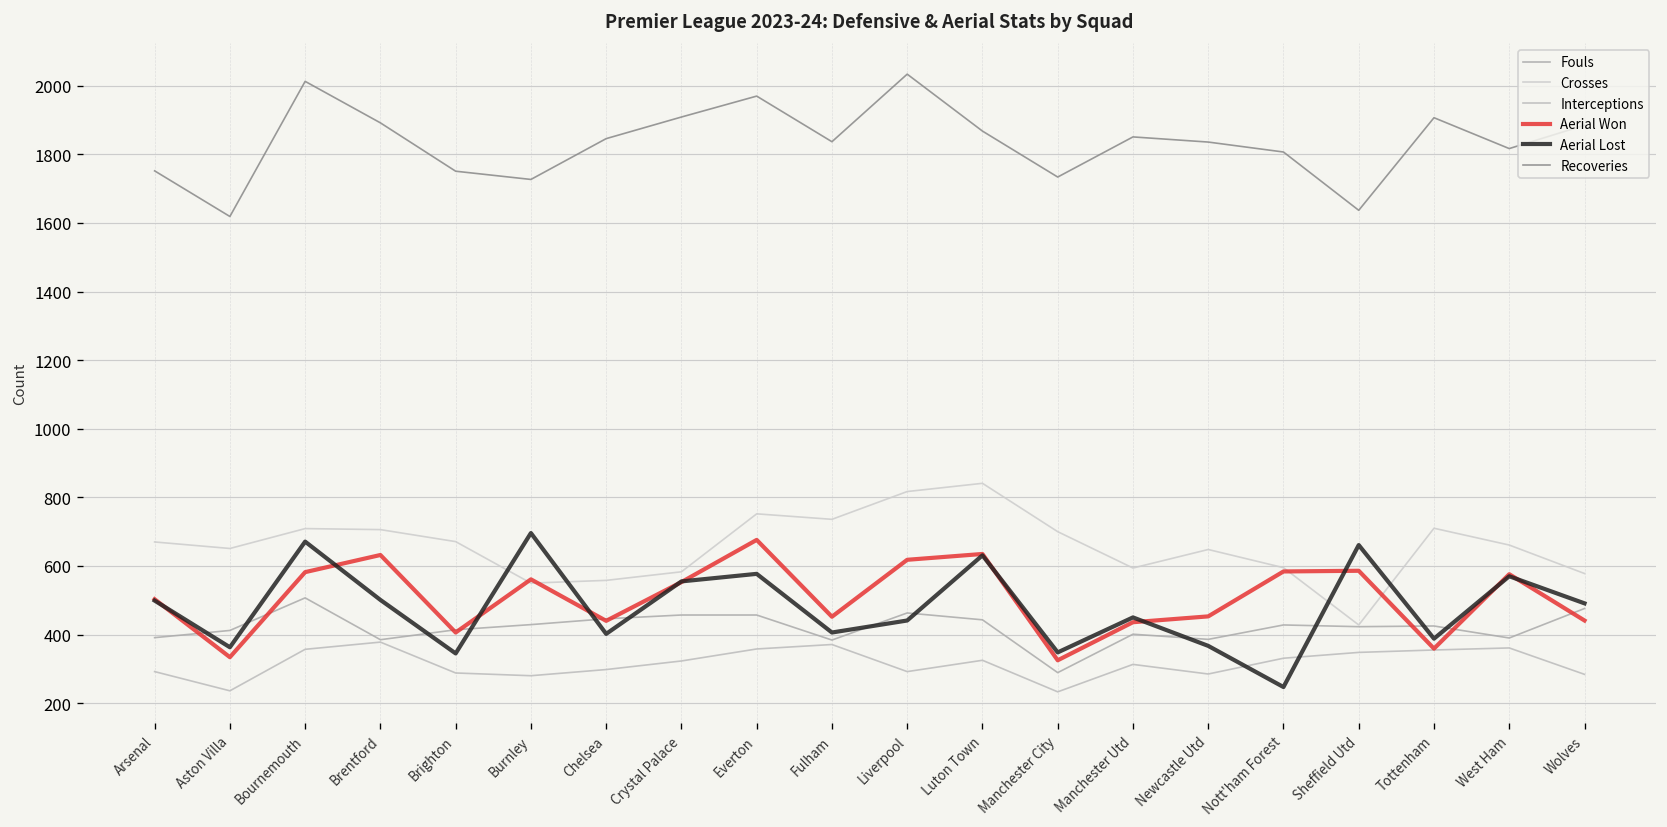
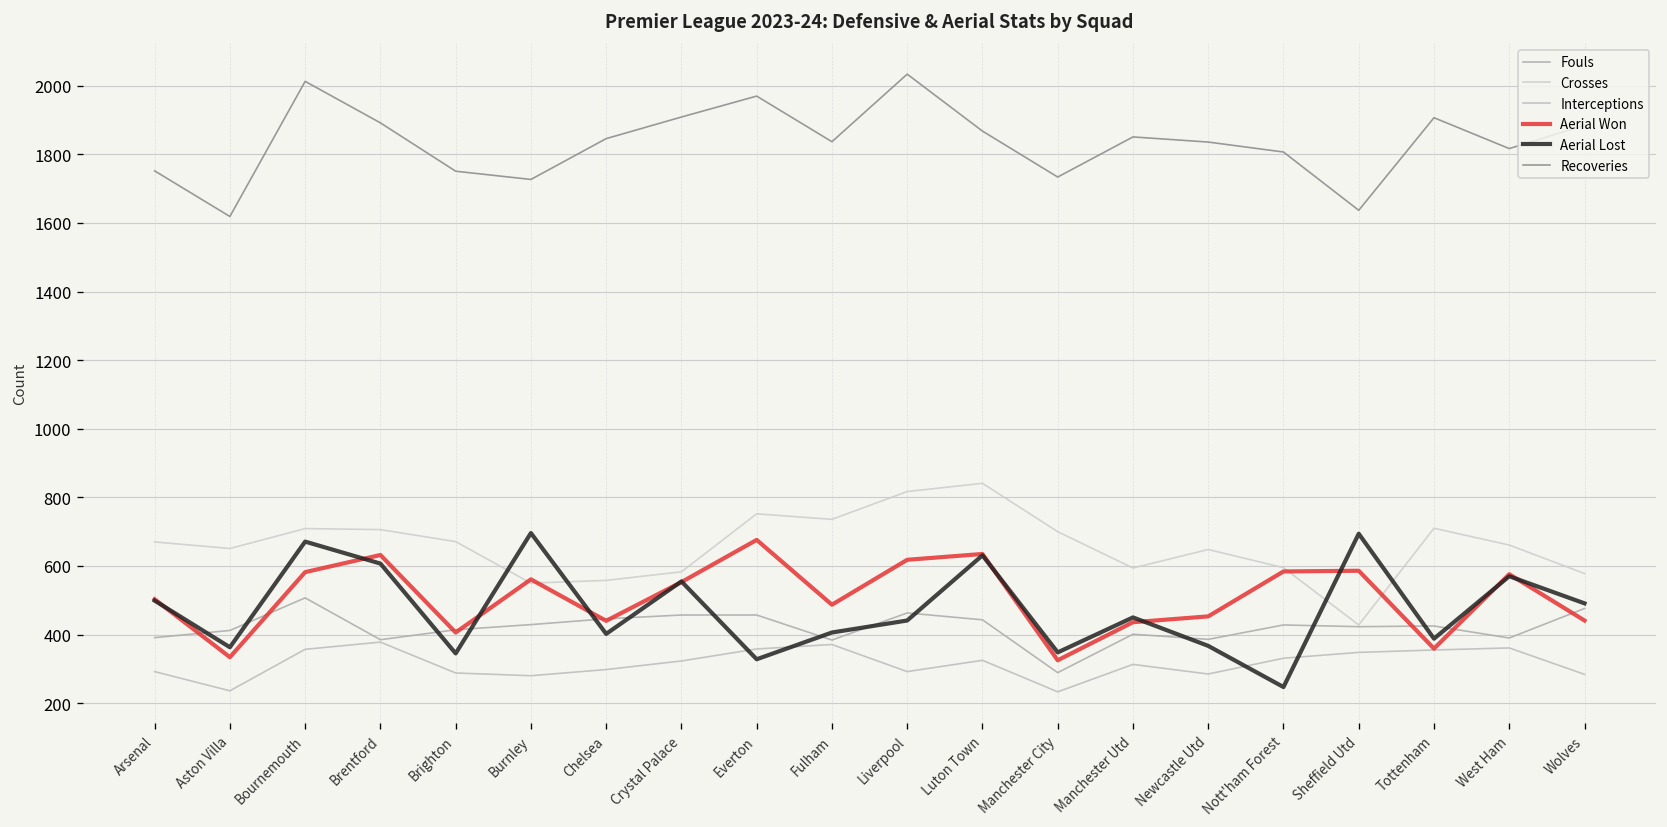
  {
    "Aerial Won": {
      "Aston Villa": 330,
      "Bournemouth": 580,
      "Brentford": 630,
      "Burnley": 560,
      "Everton": 680,
-     "Fulham": 450,
+     "Fulham": 490,
      "Liverpool": 620,
      "Manchester City": 330,
      "Manchester Utd": 440,
      "Newcastle Utd": 450,
      "Nott'ham Forest": 580,
      "Sheffield Utd": 590,
      "Wolves": 440
    },
    "Aerial Lost": {
      "Aston Villa": 360,
      "Bournemouth": 670,
-     "Brentford": 500,
+     "Brentford": 610,
      "Brighton": 350,
      "Burnley": 700,
      "Chelsea": 400,
-     "Everton": 580,
+     "Everton": 330,
      "Fulham": 410,
      "Liverpool": 440,
      "Manchester City": 350,
      "Manchester Utd": 450,
      "Newcastle Utd": 370,
      "Nott'ham Forest": 250,
-     "Sheffield Utd": 660,
+     "Sheffield Utd": 690,
      "Tottenham": 390,
      "Wolves": 490
    }
  }
